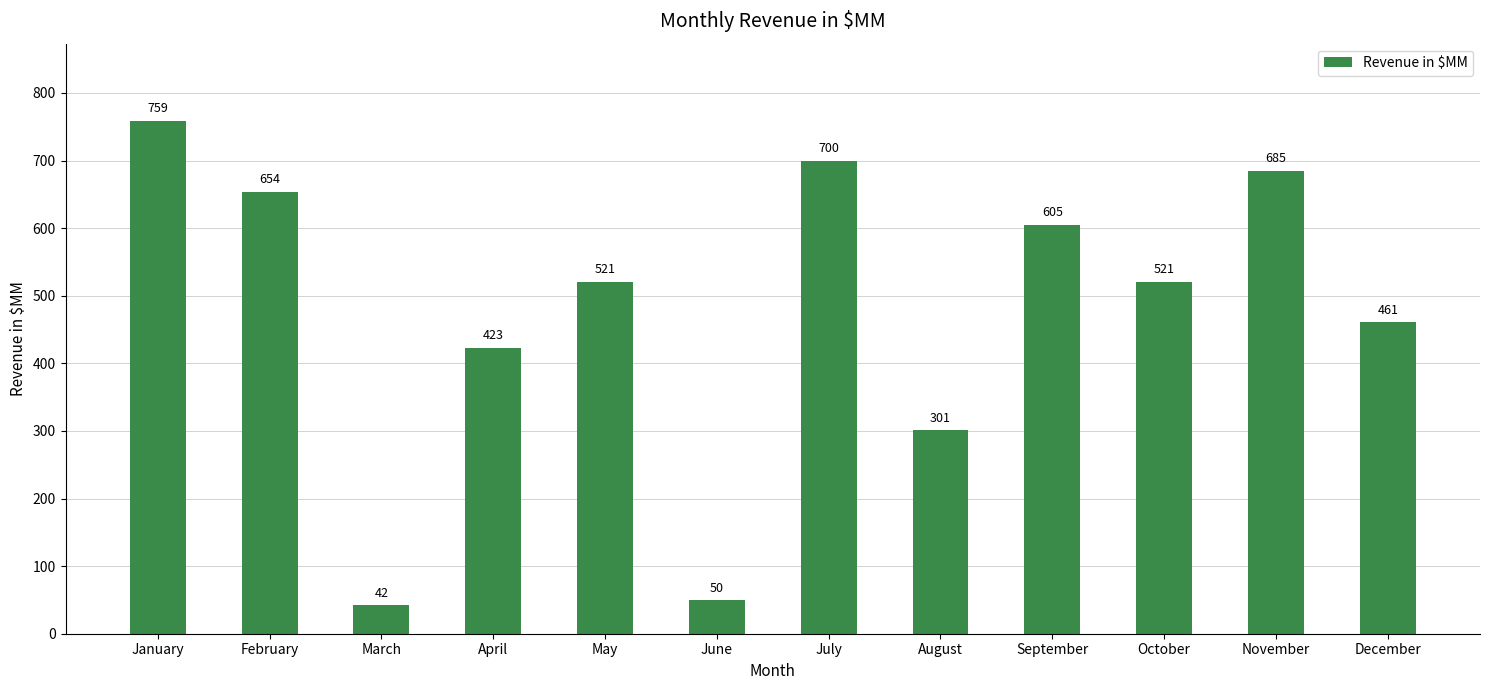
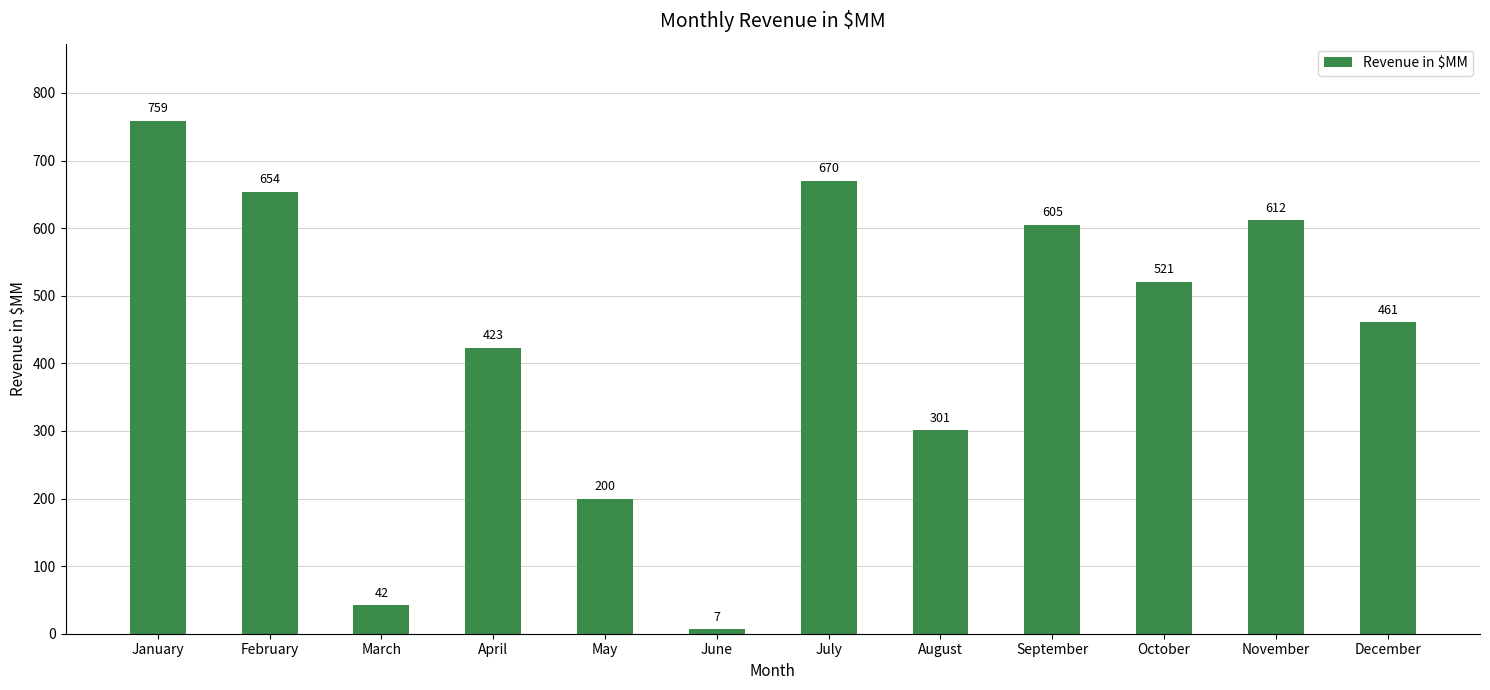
  {
    "January": 759,
    "February": 654,
    "March": 42,
    "April": 423,
-   "May": 521,
-   "June": 50,
-   "July": 700,
+   "May": 200,
+   "June": 7,
+   "July": 670,
    "August": 301,
    "September": 605,
    "October": 521,
-   "November": 685,
+   "November": 612,
    "December": 461
  }
